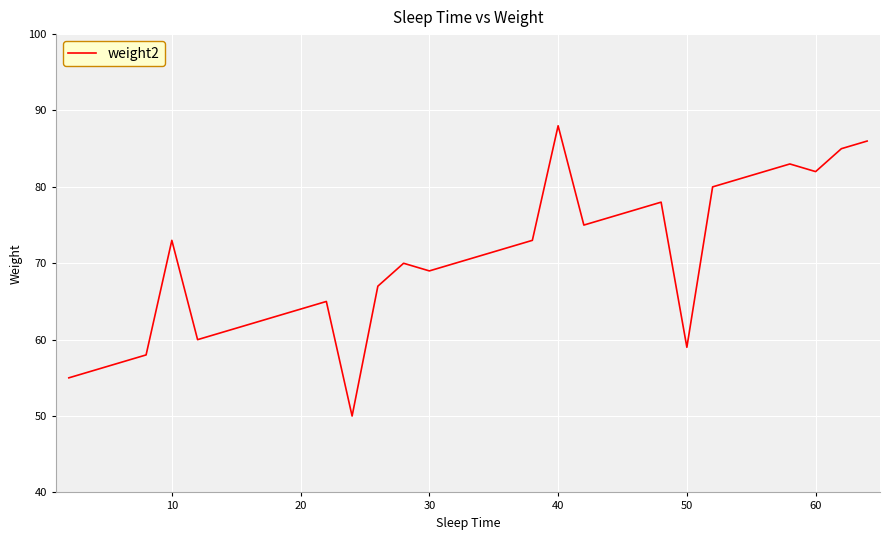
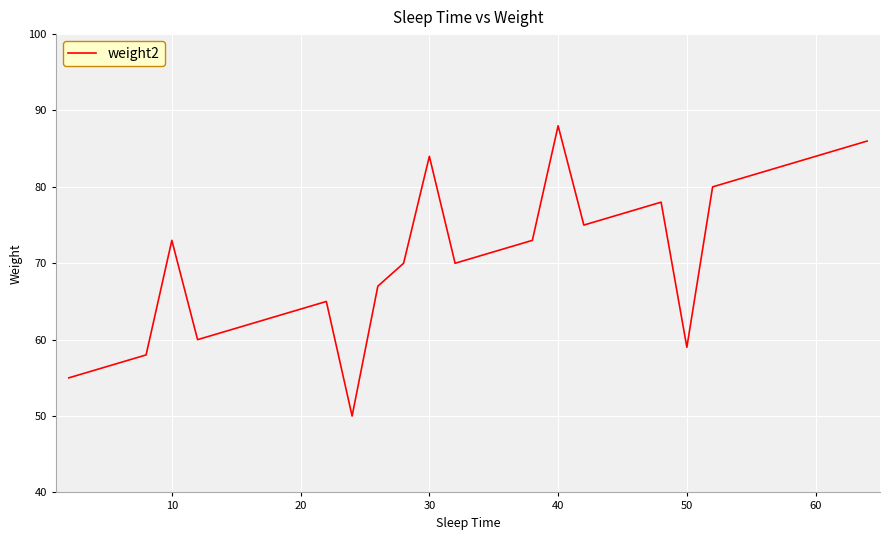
  {
    "10": 73,
    "20": 64,
-   "30": 69,
+   "30": 84,
    "40": 88,
    "50": 59,
-   "60": 82
+   "60": 84
  }
